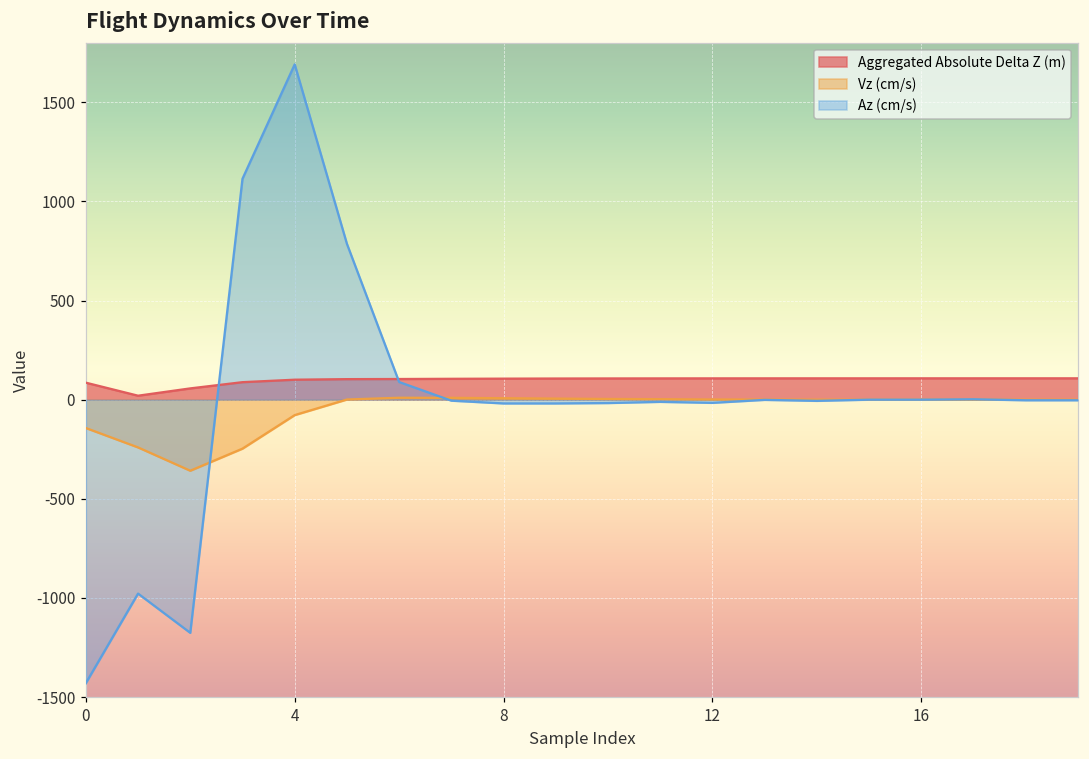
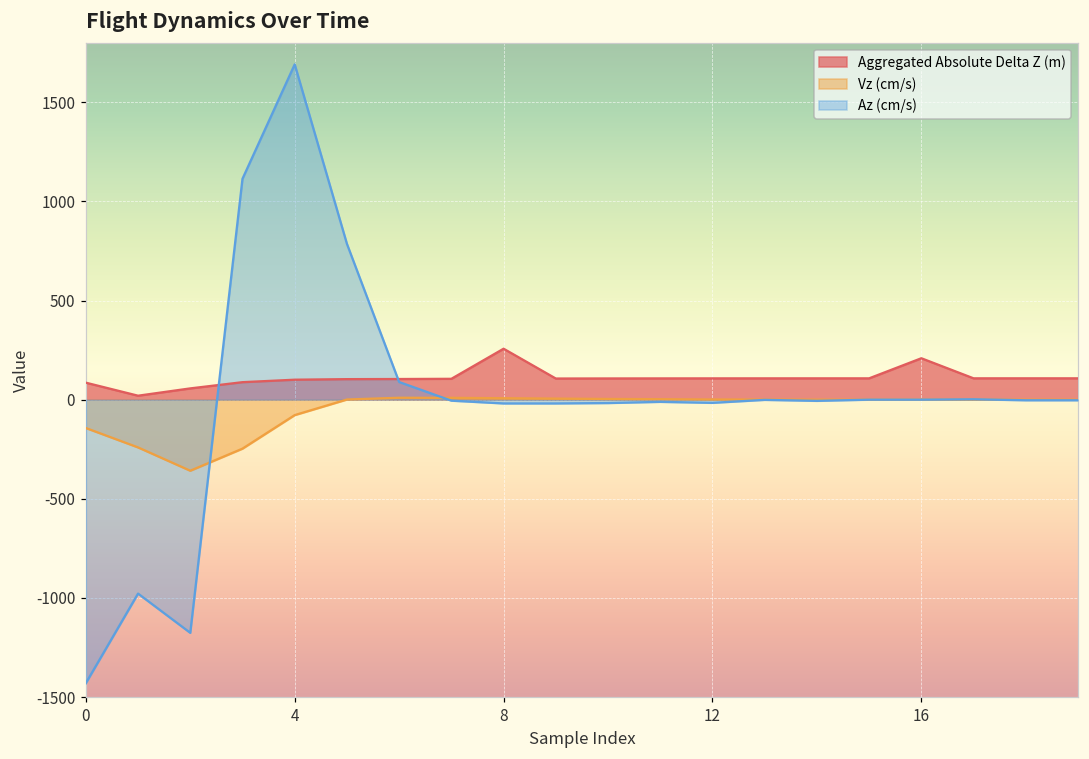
  {
    "Aggregated Absolute Delta Z (m)": {
      "0": 90,
      "4": 100,
-     "8": 110,
+     "8": 260,
      "12": 110,
-     "16": 110
+     "16": 210
    }
  }
